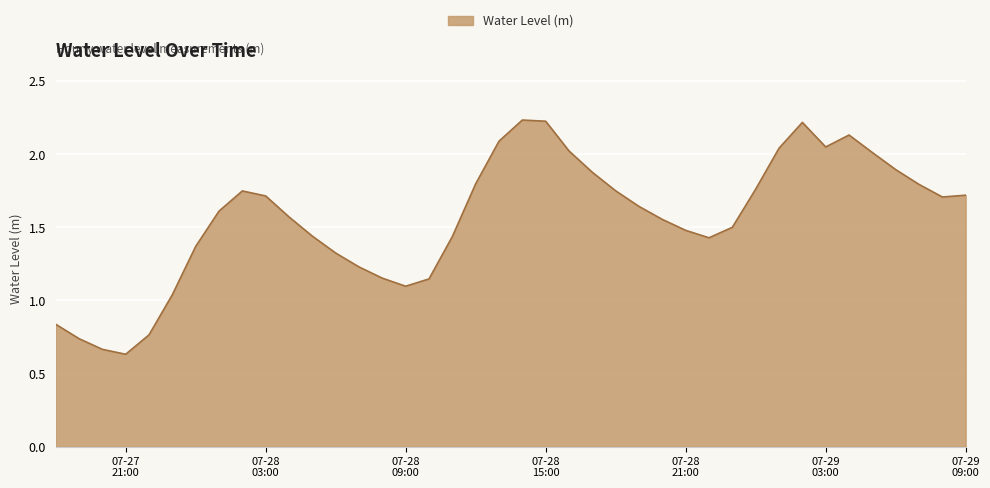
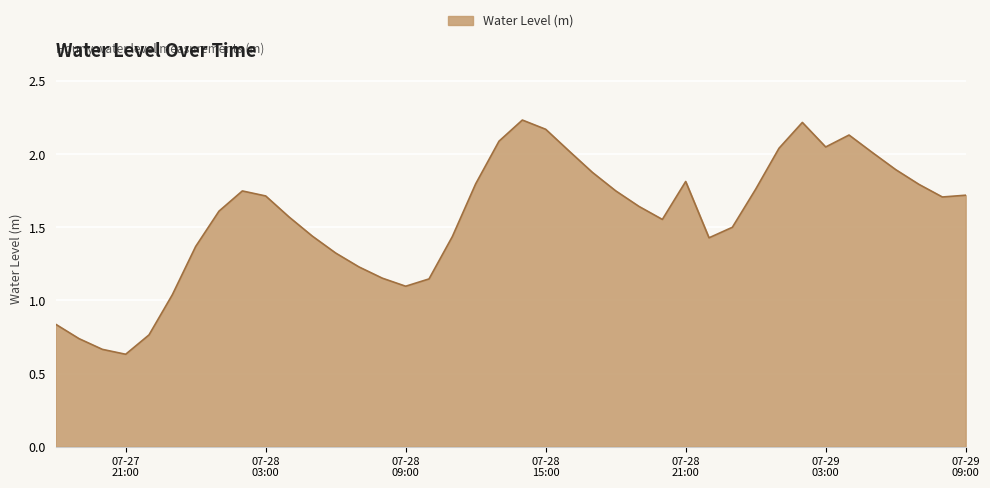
  {
    "07-27 21:00": 0.63,
    "07-28 03:00": 1.71,
    "07-28 09:00": 1.10,
-   "07-28 15:00": 2.23,
-   "07-28 21:00": 1.48,
+   "07-28 15:00": 2.17,
+   "07-28 21:00": 1.81,
    "07-29 03:00": 2.05,
    "07-29 09:00": 1.72
  }
